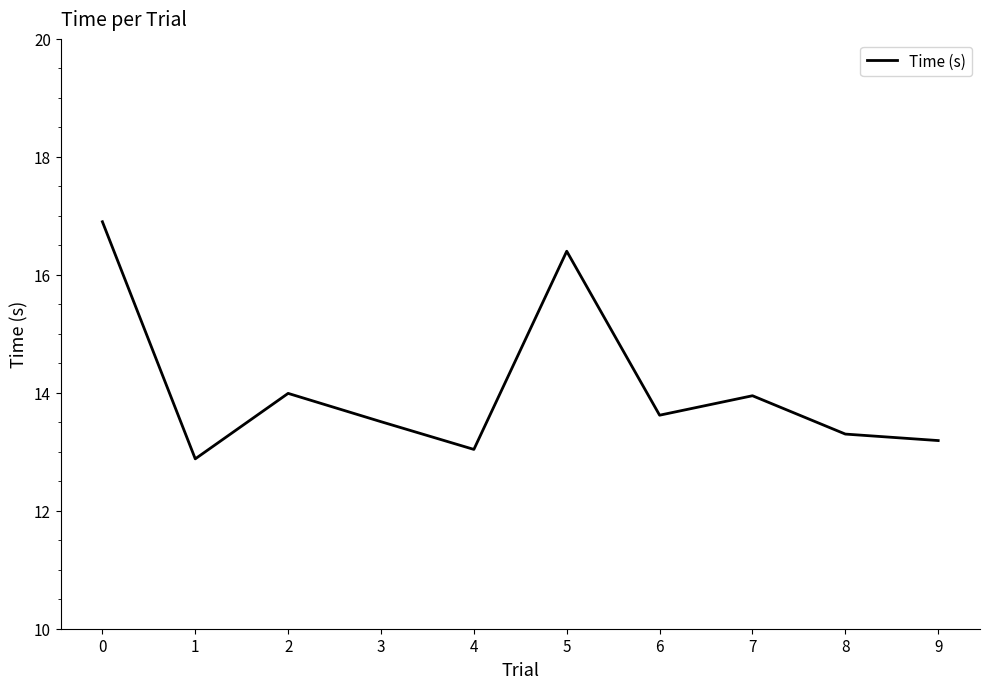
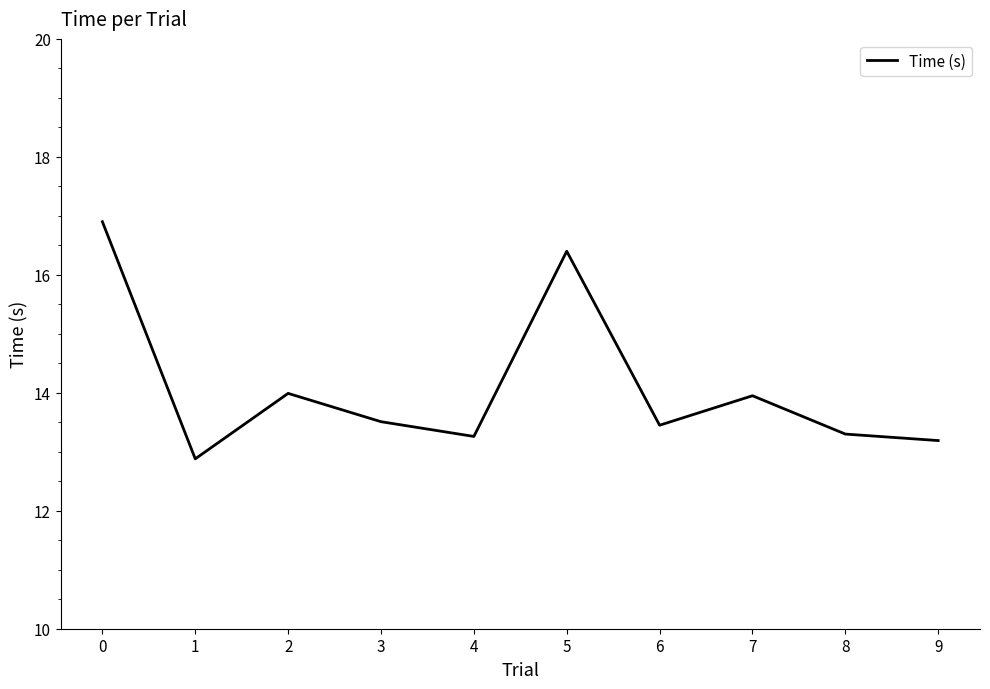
  {
    "0": 16.9,
    "1": 12.9,
    "2": 14.0,
    "3": 13.5,
-   "4": 13.0,
+   "4": 13.3,
    "5": 16.4,
-   "6": 13.6,
+   "6": 13.5,
    "7": 14.0,
    "8": 13.3,
    "9": 13.2
  }
